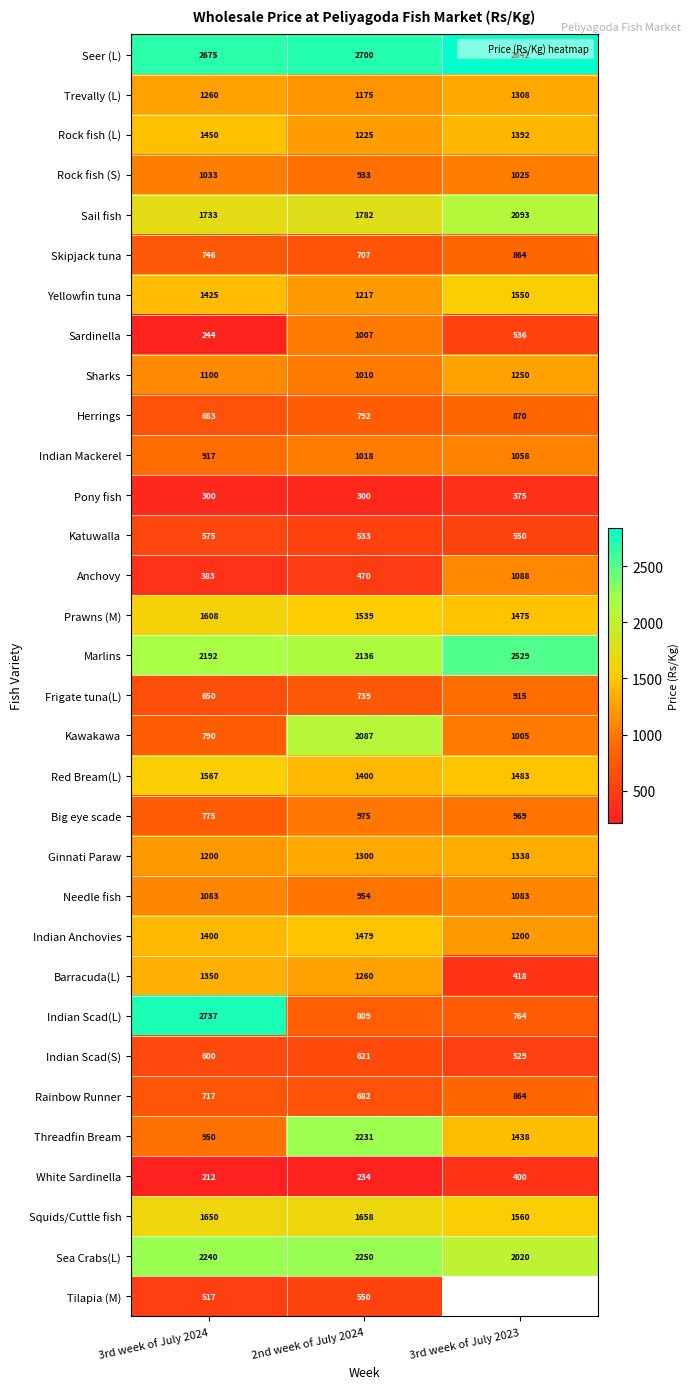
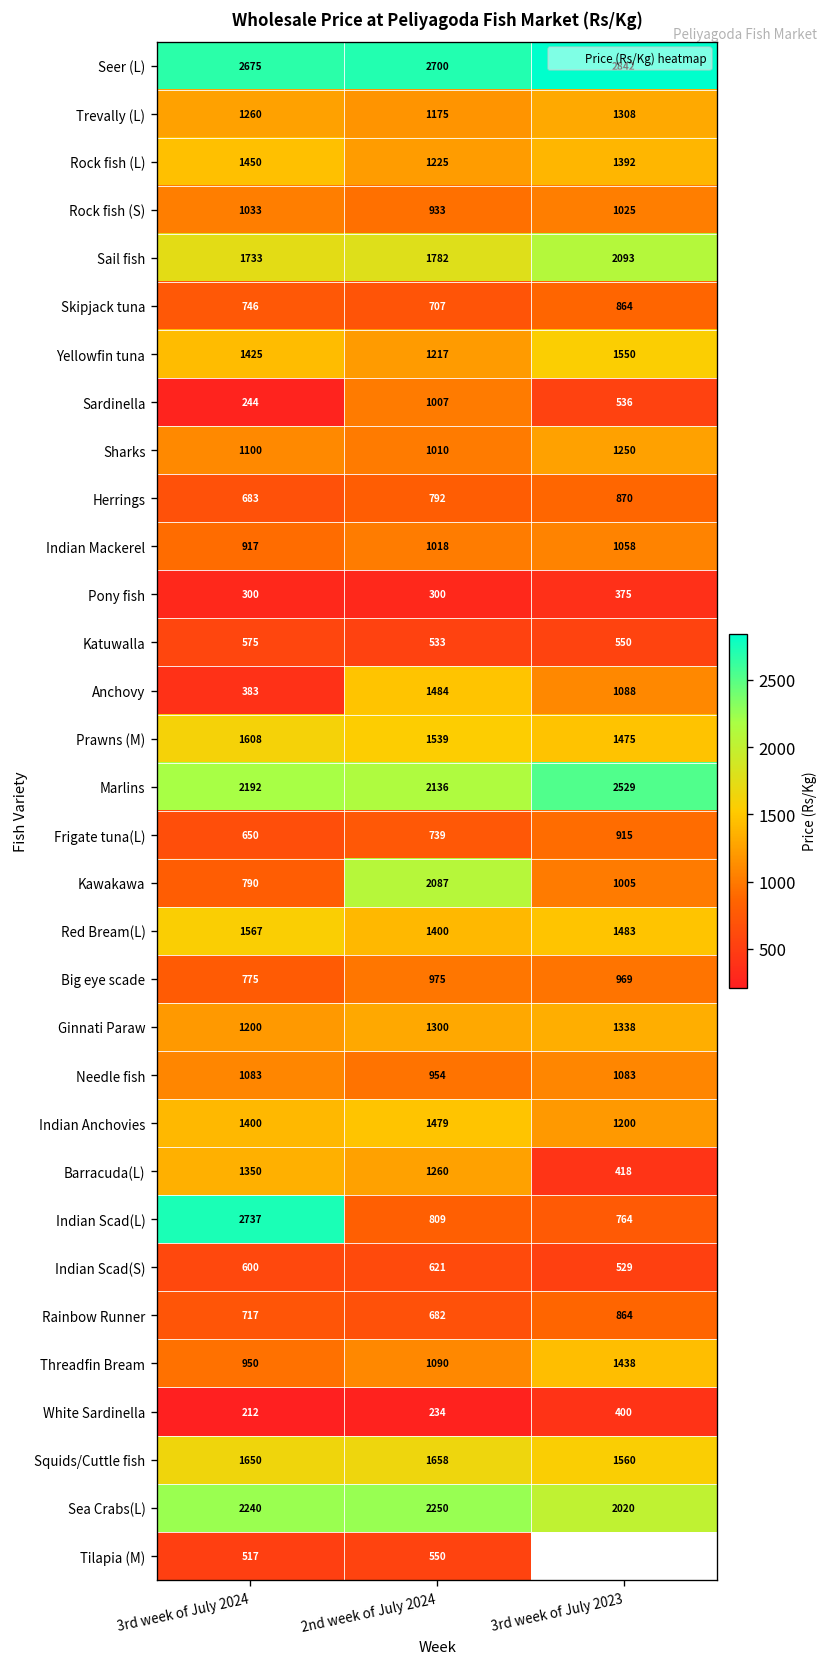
  {
    "Seer (L)": {
      "3rd week of July 2024": 2675,
      "2nd week of July 2024": 2700
    },
    "Trevally (L)": {
      "3rd week of July 2024": 1260,
      "2nd week of July 2024": 1175,
      "3rd week of July 2023": 1308
    },
    "Rock fish (L)": {
      "3rd week of July 2024": 1450,
      "2nd week of July 2024": 1225,
      "3rd week of July 2023": 1392
    },
    "Rock fish (S)": {
      "3rd week of July 2024": 1033,
      "2nd week of July 2024": 933,
      "3rd week of July 2023": 1025
    },
    "Sail fish": {
      "3rd week of July 2024": 1733,
      "2nd week of July 2024": 1782,
      "3rd week of July 2023": 2093
    },
    "Skipjack tuna": {
      "3rd week of July 2024": 746,
      "2nd week of July 2024": 707,
      "3rd week of July 2023": 864
    },
    "Yellowfin tuna": {
      "3rd week of July 2024": 1425,
      "2nd week of July 2024": 1217,
      "3rd week of July 2023": 1550
    },
    "Sardinella": {
      "3rd week of July 2024": 244,
      "2nd week of July 2024": 1007,
      "3rd week of July 2023": 536
    },
    "Sharks": {
      "3rd week of July 2024": 1100,
      "2nd week of July 2024": 1010,
      "3rd week of July 2023": 1250
    },
    "Herrings": {
      "3rd week of July 2024": 683,
      "2nd week of July 2024": 792,
      "3rd week of July 2023": 870
    },
    "Indian Mackerel": {
      "3rd week of July 2024": 917,
      "2nd week of July 2024": 1018,
      "3rd week of July 2023": 1058
    },
    "Pony fish": {
      "3rd week of July 2024": 300,
      "2nd week of July 2024": 300,
      "3rd week of July 2023": 375
    },
    "Katuwalla": {
      "3rd week of July 2024": 575,
      "2nd week of July 2024": 533,
      "3rd week of July 2023": 550
    },
    "Anchovy": {
      "3rd week of July 2024": 383,
-     "2nd week of July 2024": 470,
+     "2nd week of July 2024": 1484,
      "3rd week of July 2023": 1088
    },
    "Prawns (M)": {
      "3rd week of July 2024": 1608,
      "2nd week of July 2024": 1539,
      "3rd week of July 2023": 1475
    },
    "Marlins": {
      "3rd week of July 2024": 2192,
      "2nd week of July 2024": 2136,
      "3rd week of July 2023": 2529
    },
    "Frigate tuna(L)": {
      "3rd week of July 2024": 650,
      "2nd week of July 2024": 739,
      "3rd week of July 2023": 915
    },
    "Kawakawa": {
      "3rd week of July 2024": 790,
      "2nd week of July 2024": 2087,
      "3rd week of July 2023": 1005
    },
    "Red Bream(L)": {
      "3rd week of July 2024": 1567,
      "2nd week of July 2024": 1400,
      "3rd week of July 2023": 1483
    },
    "Big eye scade": {
      "3rd week of July 2024": 775,
      "2nd week of July 2024": 975,
      "3rd week of July 2023": 969
    },
    "Ginnati Paraw": {
      "3rd week of July 2024": 1200,
      "2nd week of July 2024": 1300,
      "3rd week of July 2023": 1338
    },
    "Needle fish": {
      "3rd week of July 2024": 1083,
      "2nd week of July 2024": 954,
      "3rd week of July 2023": 1083
    },
    "Indian Anchovies": {
      "3rd week of July 2024": 1400,
      "2nd week of July 2024": 1479,
      "3rd week of July 2023": 1200
    },
    "Barracuda(L)": {
      "3rd week of July 2024": 1350,
      "2nd week of July 2024": 1260,
      "3rd week of July 2023": 418
    },
    "Indian Scad(L)": {
      "3rd week of July 2024": 2737,
      "2nd week of July 2024": 809,
      "3rd week of July 2023": 764
    },
    "Indian Scad(S)": {
      "3rd week of July 2024": 600,
      "2nd week of July 2024": 621,
      "3rd week of July 2023": 529
    },
    "Rainbow Runner": {
      "3rd week of July 2024": 717,
      "2nd week of July 2024": 682,
      "3rd week of July 2023": 864
    },
    "Threadfin Bream": {
      "3rd week of July 2024": 950,
-     "2nd week of July 2024": 2231,
+     "2nd week of July 2024": 1090,
      "3rd week of July 2023": 1438
    },
    "White Sardinella": {
      "3rd week of July 2024": 212,
      "2nd week of July 2024": 234,
      "3rd week of July 2023": 400
    },
    "Squids/Cuttle fish": {
      "3rd week of July 2024": 1650,
      "2nd week of July 2024": 1658,
      "3rd week of July 2023": 1560
    },
    "Sea Crabs(L)": {
      "3rd week of July 2024": 2240,
      "2nd week of July 2024": 2250,
      "3rd week of July 2023": 2020
    },
    "Tilapia (M)": {
      "3rd week of July 2024": 517,
      "2nd week of July 2024": 550
    }
  }
